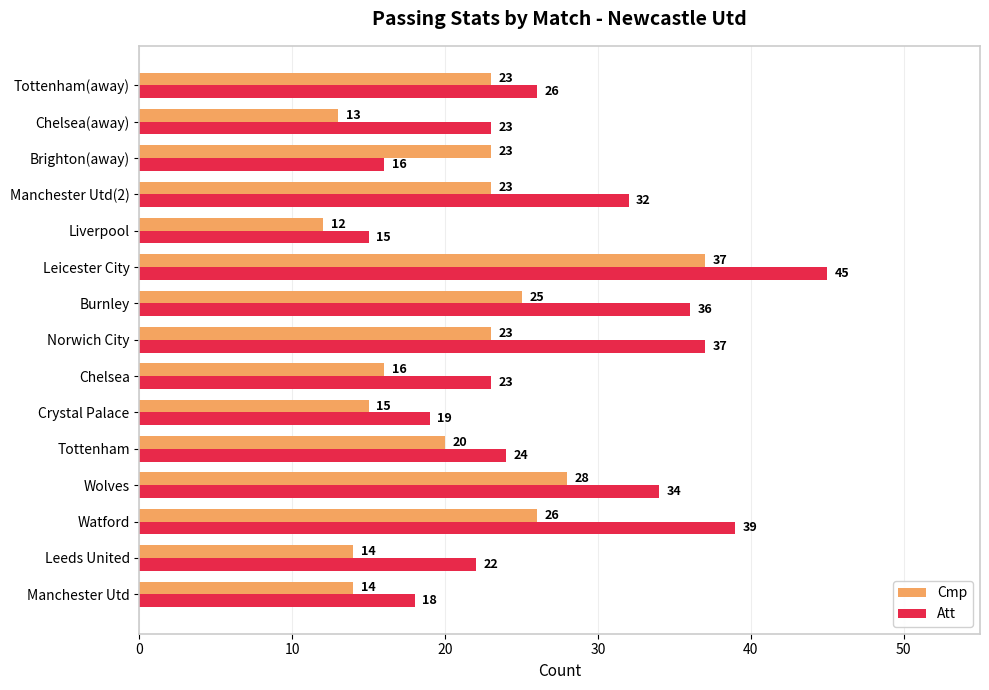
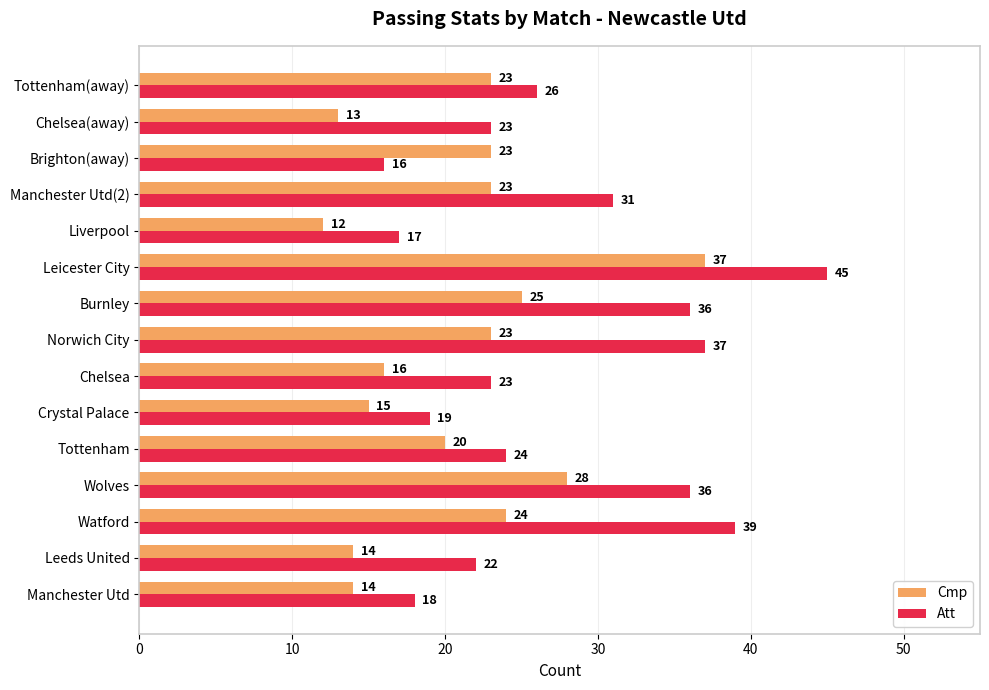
  {
    "Cmp": {
      "Tottenham(away)": 23,
      "Chelsea(away)": 13,
      "Brighton(away)": 23,
      "Manchester Utd(2)": 23,
      "Liverpool": 12,
      "Leicester City": 37,
      "Burnley": 25,
      "Norwich City": 23,
      "Chelsea": 16,
      "Crystal Palace": 15,
      "Tottenham": 20,
      "Wolves": 28,
-     "Watford": 26,
+     "Watford": 24,
      "Leeds United": 14,
      "Manchester Utd": 14
    },
    "Att": {
      "Tottenham(away)": 26,
      "Chelsea(away)": 23,
      "Brighton(away)": 16,
-     "Manchester Utd(2)": 32,
-     "Liverpool": 15,
+     "Manchester Utd(2)": 31,
+     "Liverpool": 17,
      "Leicester City": 45,
      "Burnley": 36,
      "Norwich City": 37,
      "Chelsea": 23,
      "Crystal Palace": 19,
      "Tottenham": 24,
-     "Wolves": 34,
+     "Wolves": 36,
      "Watford": 39,
      "Leeds United": 22,
      "Manchester Utd": 18
    }
  }
